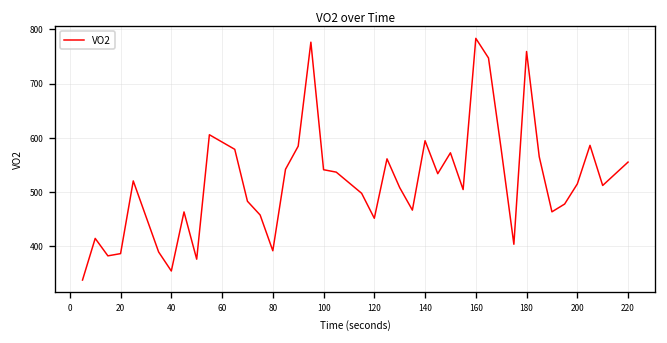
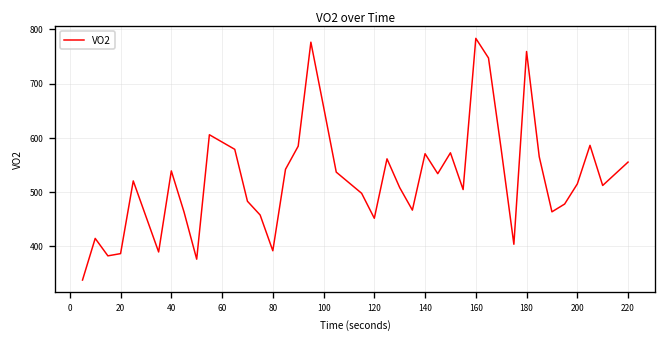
  {
    "20": 390,
-   "40": 350,
+   "40": 540,
    "80": 390,
-   "100": 540,
+   "100": 660,
    "120": 450,
-   "140": 590,
+   "140": 570,
    "160": 780,
    "180": 760,
    "200": 510,
    "220": 560
  }
